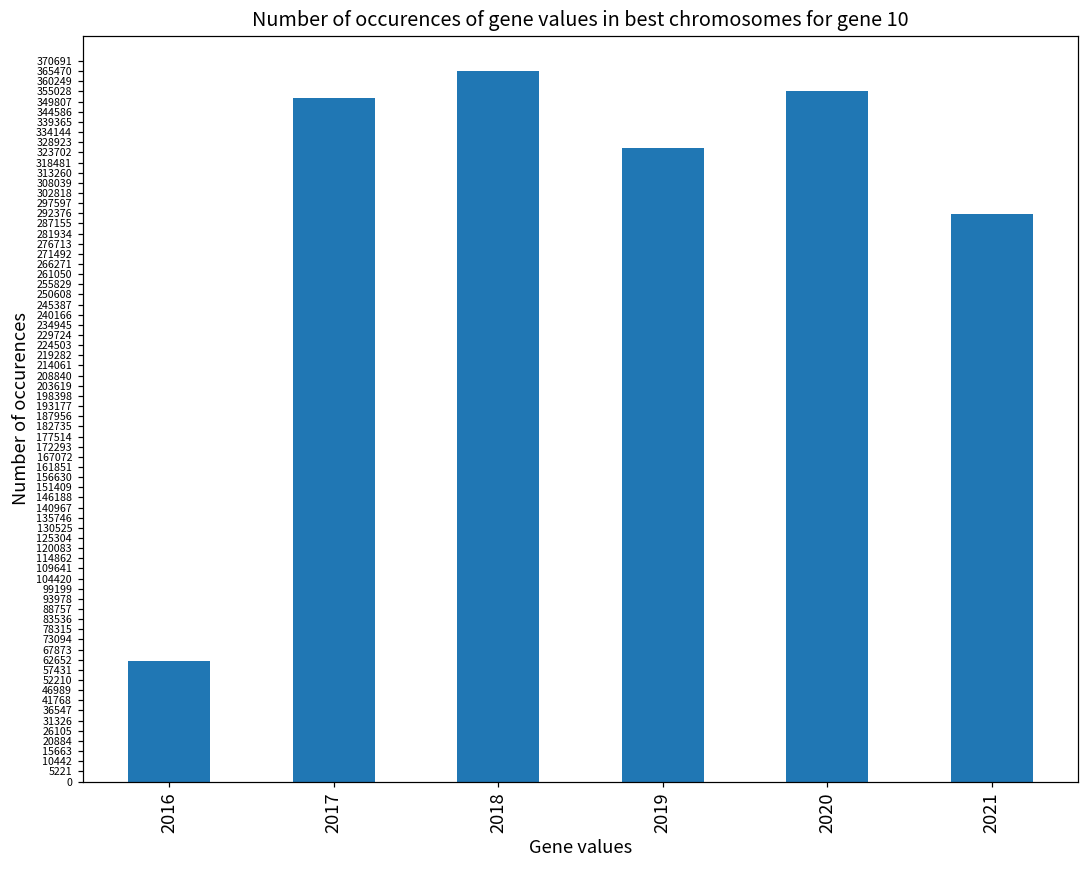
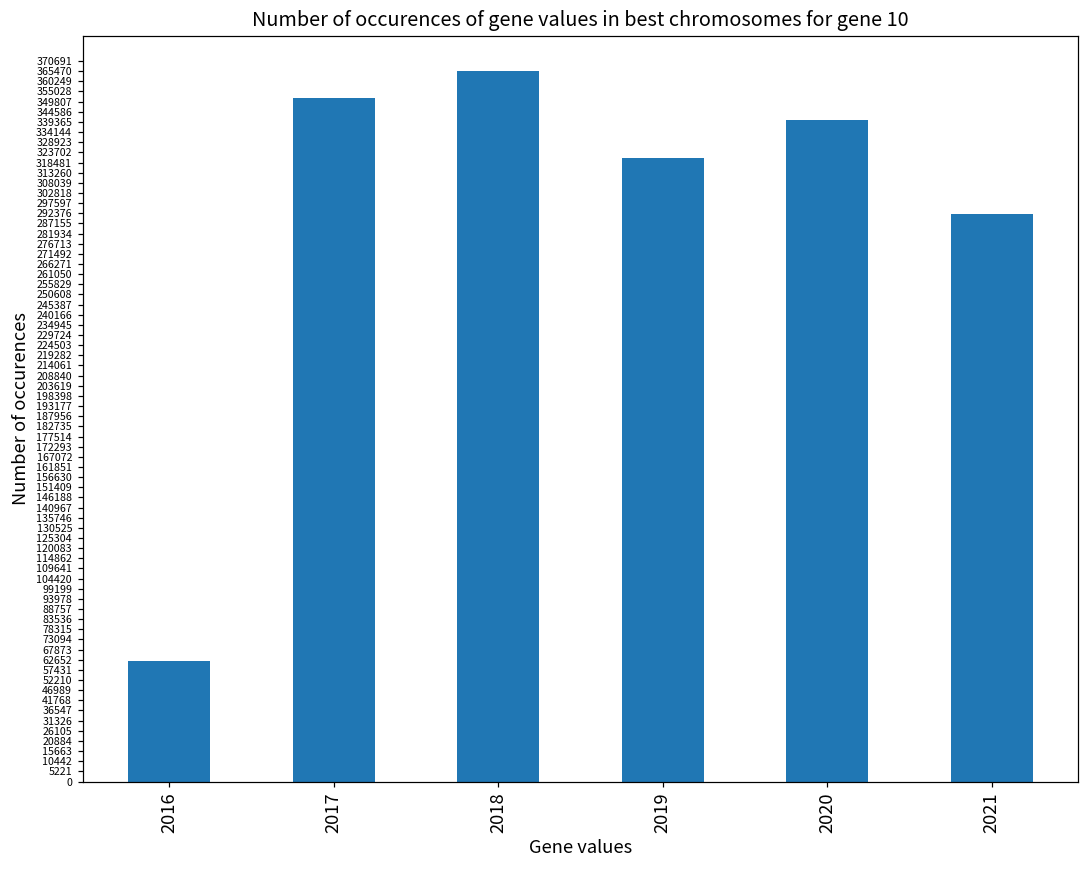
  {
    "2016": 62000,
    "2017": 352000,
    "2018": 366000,
-   "2019": 326000,
-   "2020": 355000,
+   "2019": 321000,
+   "2020": 340000,
    "2021": 292000
  }
